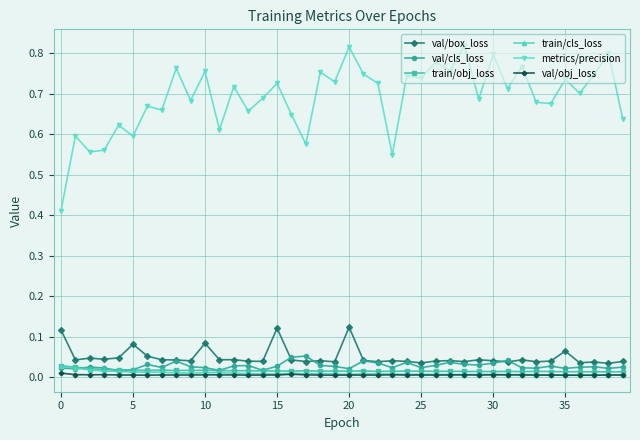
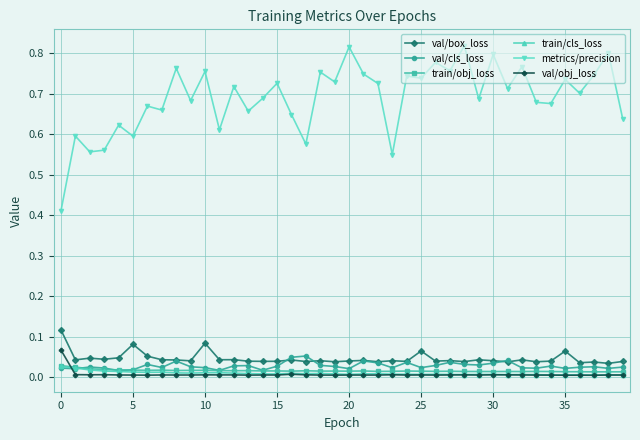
  {
    "val/box_loss": {
      "0": 0.12,
      "5": 0.08,
      "10": 0.08,
-     "15": 0.12,
-     "20": 0.12,
-     "25": 0.04,
+     "15": 0.04,
+     "20": 0.04,
+     "25": 0.06,
      "35": 0.06
    },
    "val/obj_loss": {
-     "0": 0.01,
+     "0": 0.07,
      "5": 0.01
    }
  }
